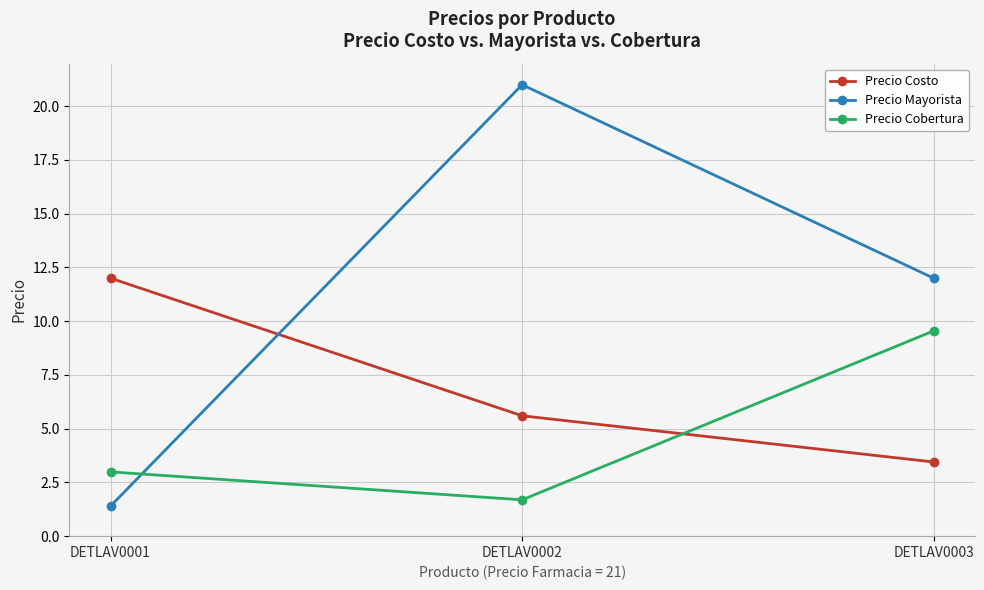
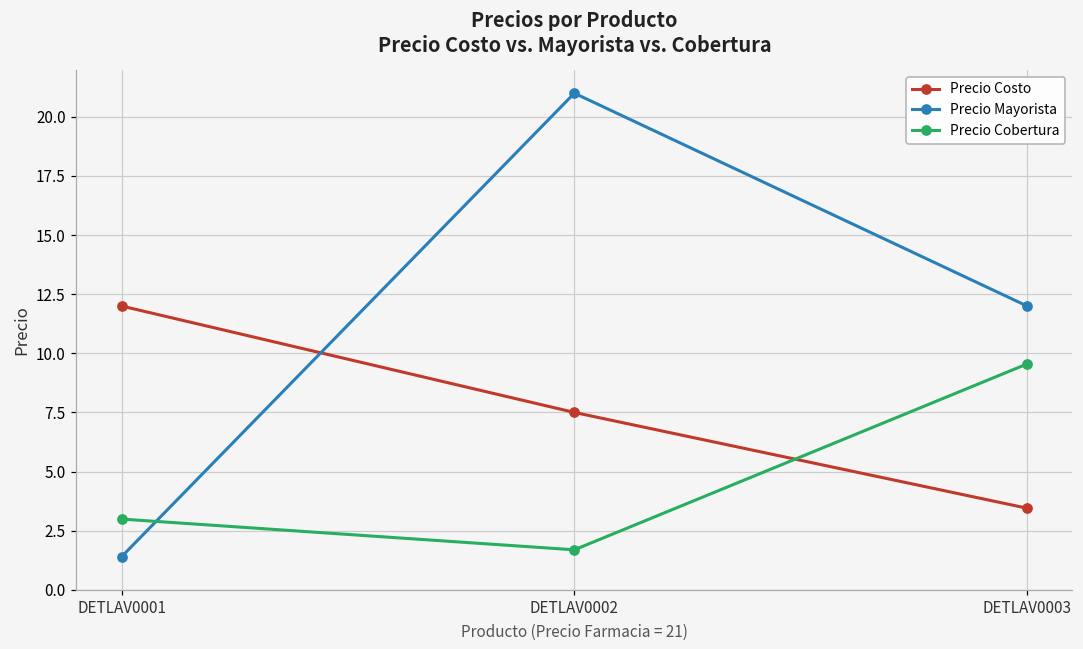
  {
    "Precio Costo": {
      "DETLAV0001": 12.0,
-     "DETLAV0002": 5.6,
+     "DETLAV0002": 7.5,
      "DETLAV0003": 3.5
    },
    "Precio Mayorista": {
      "DETLAV0001": 1.4,
      "DETLAV0002": 21.0,
      "DETLAV0003": 12.0
    },
    "Precio Cobertura": {
      "DETLAV0001": 3.0,
      "DETLAV0002": 1.7,
      "DETLAV0003": 9.6
    }
  }
